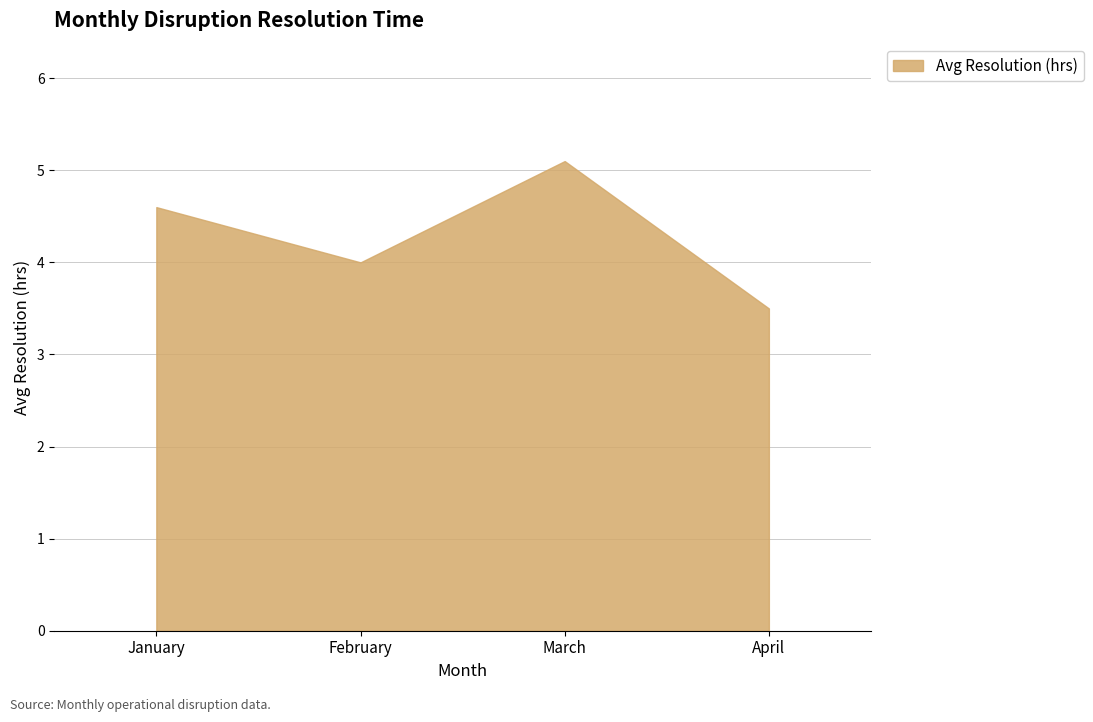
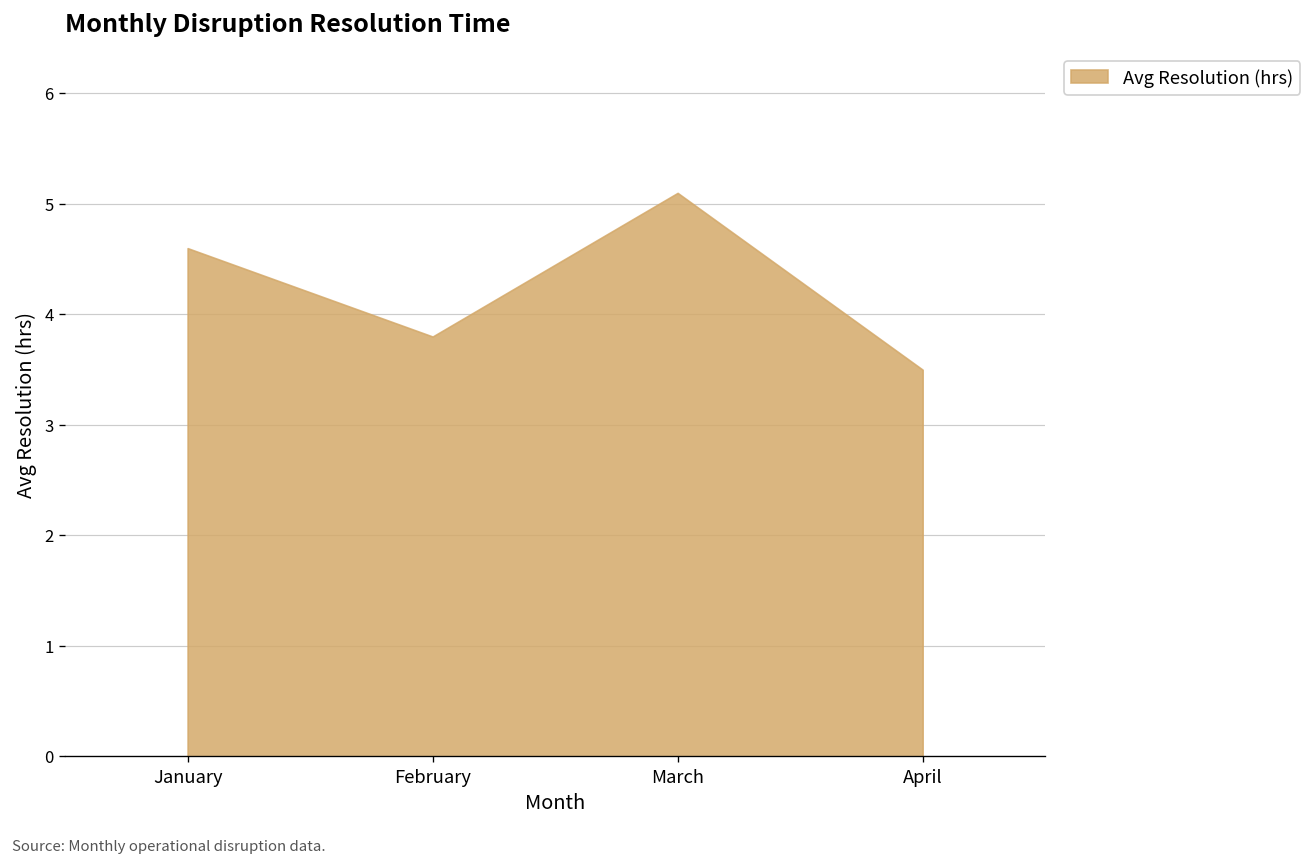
  {
    "January": 4.6,
-   "February": 4.0,
+   "February": 3.8,
    "March": 5.1,
    "April": 3.5
  }
